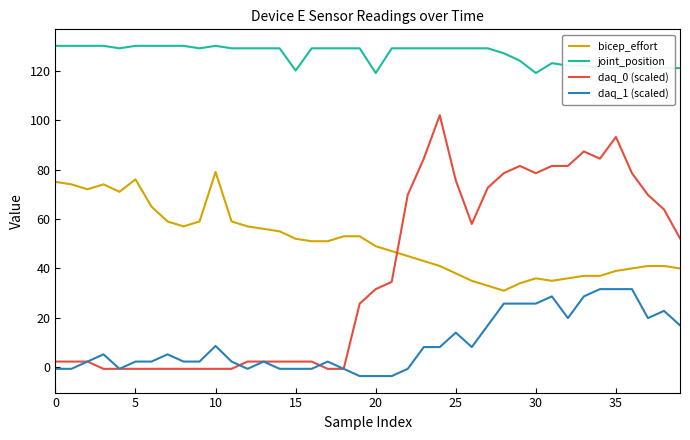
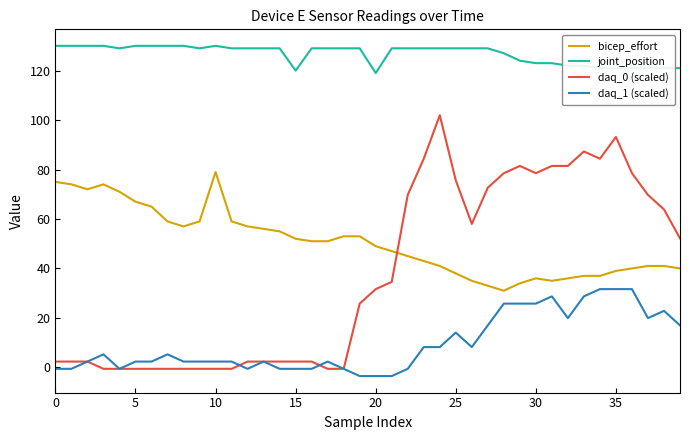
  {
    "bicep_effort": {
      "0": 75,
-     "5": 76,
+     "5": 67,
      "10": 79,
      "15": 52,
      "20": 49,
      "25": 38,
      "30": 36,
      "35": 39
    },
    "joint_position": {
      "0": 130,
      "5": 130,
      "10": 130,
      "15": 120,
      "20": 119,
      "25": 129,
-     "30": 119
+     "30": 123
    },
    "daq_0 (scaled)": {
      "0": 2,
      "5": -1,
      "10": -1,
      "15": 2,
      "20": 32,
      "25": 76,
      "30": 79,
      "35": 93
    },
    "daq_1 (scaled)": {
      "0": -1,
      "5": 2,
-     "10": 9,
+     "10": 2,
      "15": -1,
      "20": -4,
      "25": 14,
      "30": 26,
      "35": 32
    }
  }
